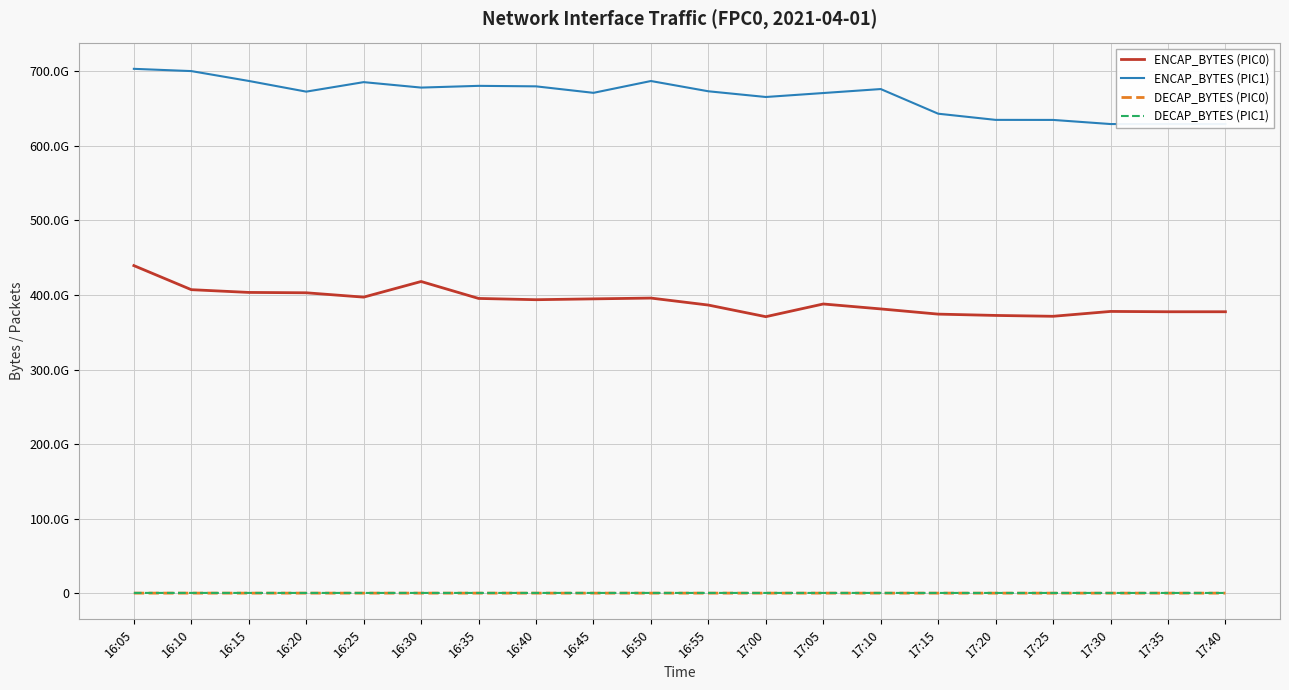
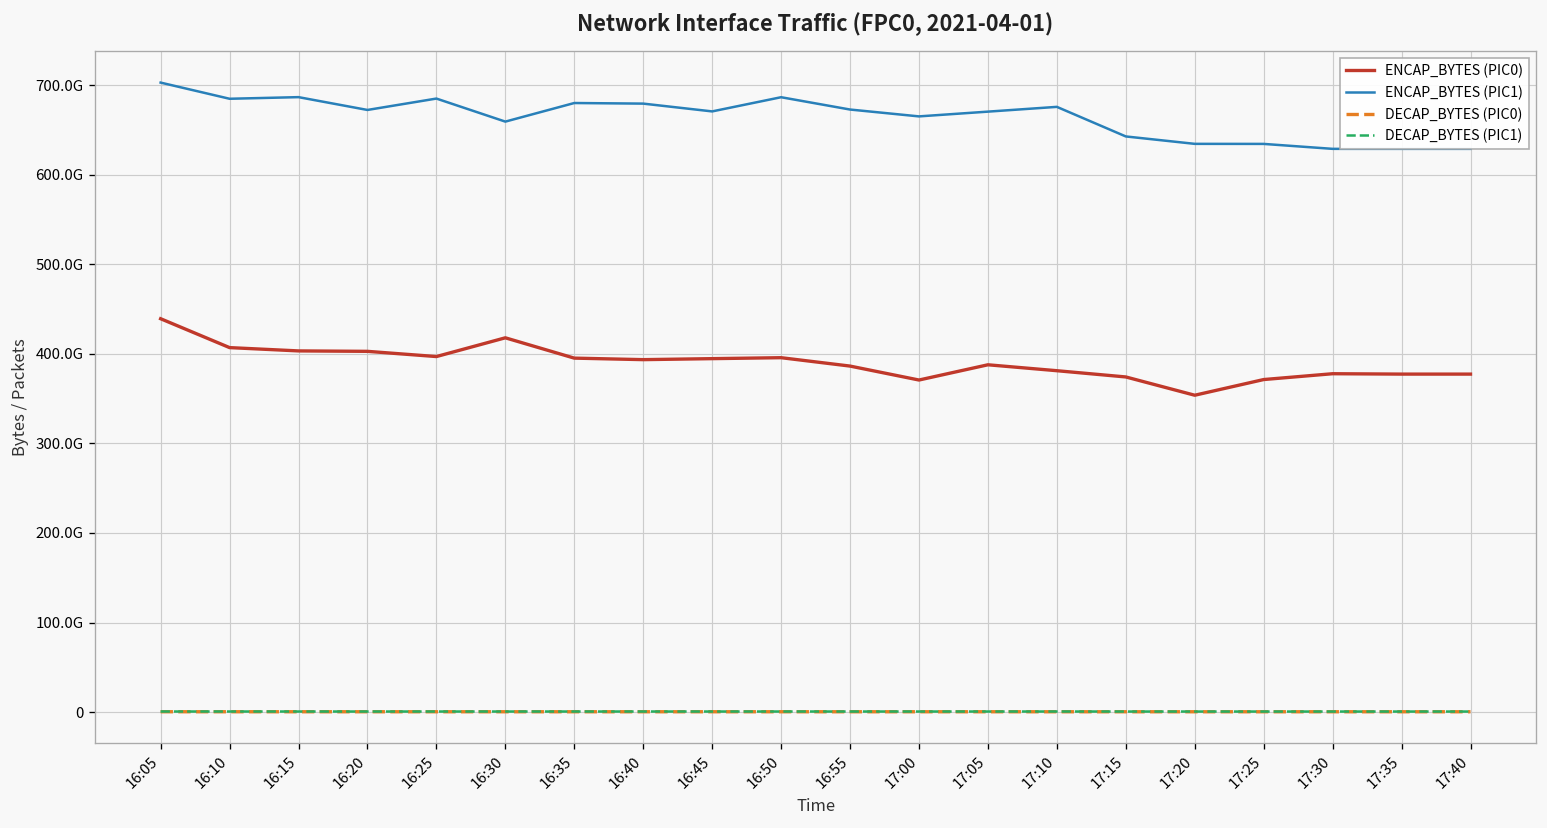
  {
    "ENCAP_BYTES (PIC0)": {
      "16:05": 440000000000,
      "16:10": 410000000000,
      "16:15": 400000000000,
      "16:20": 400000000000,
      "16:25": 400000000000,
      "16:30": 420000000000,
      "16:35": 400000000000,
      "16:40": 390000000000,
      "16:45": 390000000000,
      "16:50": 400000000000,
      "16:55": 390000000000,
      "17:00": 370000000000,
      "17:05": 390000000000,
      "17:10": 380000000000,
      "17:15": 370000000000,
-     "17:20": 370000000000,
+     "17:20": 350000000000,
      "17:25": 370000000000,
      "17:30": 380000000000,
      "17:35": 380000000000,
      "17:40": 380000000000
    },
    "ENCAP_BYTES (PIC1)": {
      "16:05": 700000000000,
-     "16:10": 700000000000,
+     "16:10": 680000000000,
      "16:15": 690000000000,
      "16:20": 670000000000,
      "16:25": 690000000000,
-     "16:30": 680000000000,
+     "16:30": 660000000000,
      "16:35": 680000000000,
      "16:40": 680000000000,
      "16:45": 670000000000,
      "16:50": 690000000000,
      "16:55": 670000000000,
      "17:00": 670000000000,
      "17:05": 670000000000,
      "17:10": 680000000000,
      "17:15": 640000000000,
      "17:20": 630000000000,
      "17:25": 630000000000,
      "17:30": 630000000000
    },
    "DECAP_BYTES (PIC1)": {
      "16:05": 0,
      "16:10": 0,
      "16:15": 0,
      "16:20": 0,
      "16:25": 0,
      "16:30": 0,
      "16:35": 0,
      "16:40": 0,
      "16:45": 0,
      "16:50": 0,
      "16:55": 0,
      "17:00": 0,
      "17:05": 0,
      "17:10": 0,
      "17:15": 0,
      "17:20": 0,
      "17:25": 0,
      "17:30": 0,
      "17:35": 0,
      "17:40": 0
    }
  }
